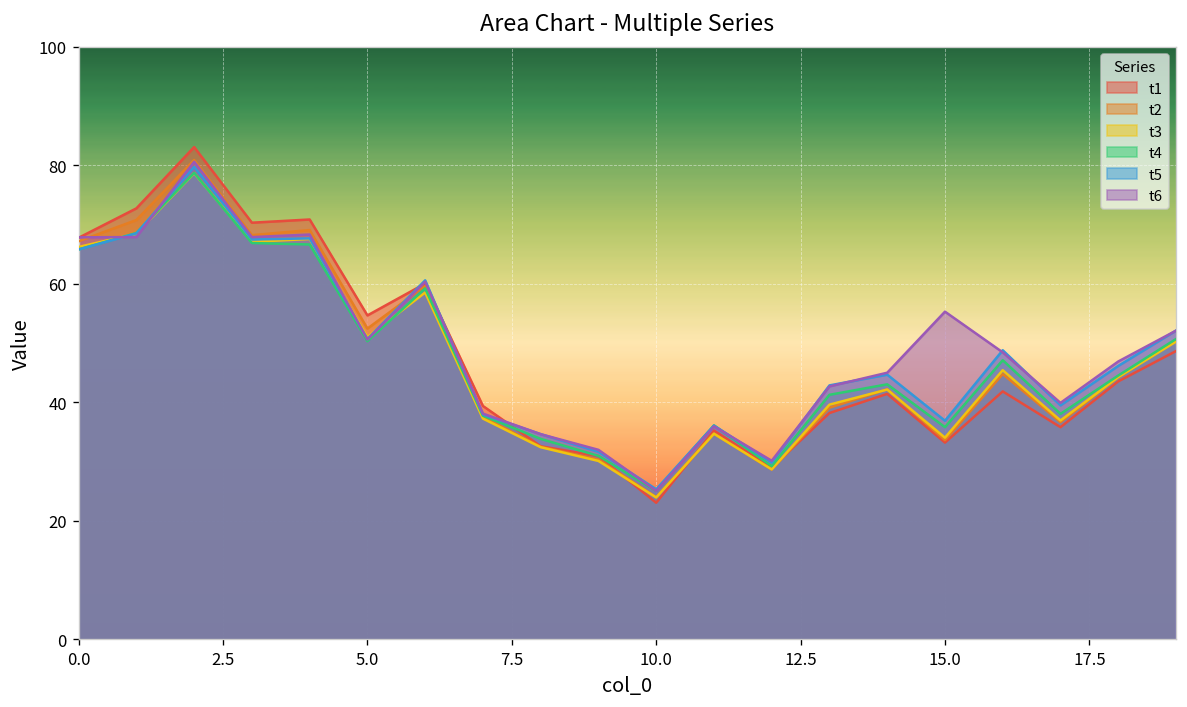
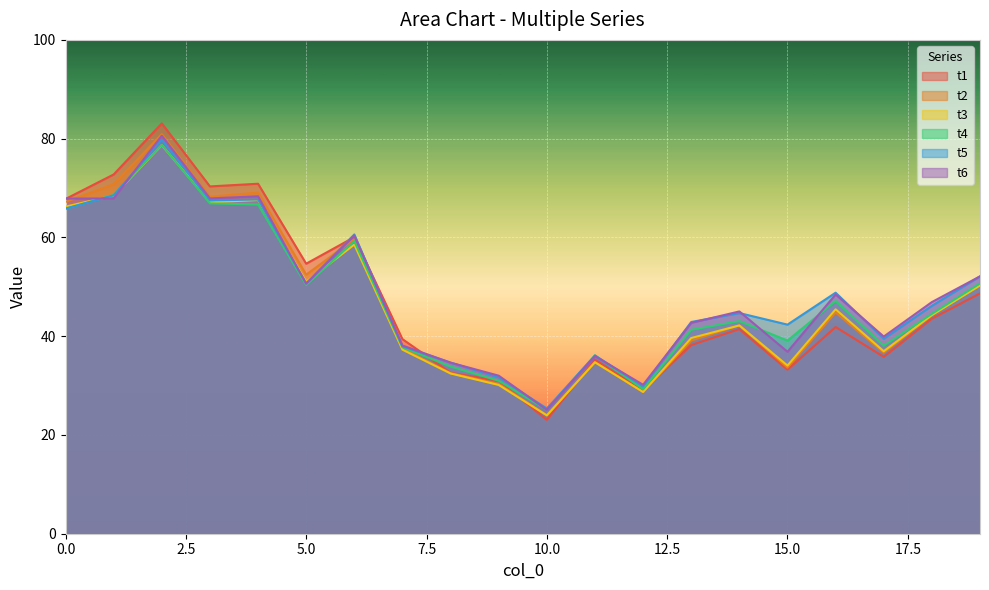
  {
    "t4": {
-     "15.0": 36
+     "15.0": 39
    },
    "t5": {
-     "15.0": 37
+     "15.0": 42
    },
    "t6": {
-     "15.0": 55
+     "15.0": 37
    }
  }
